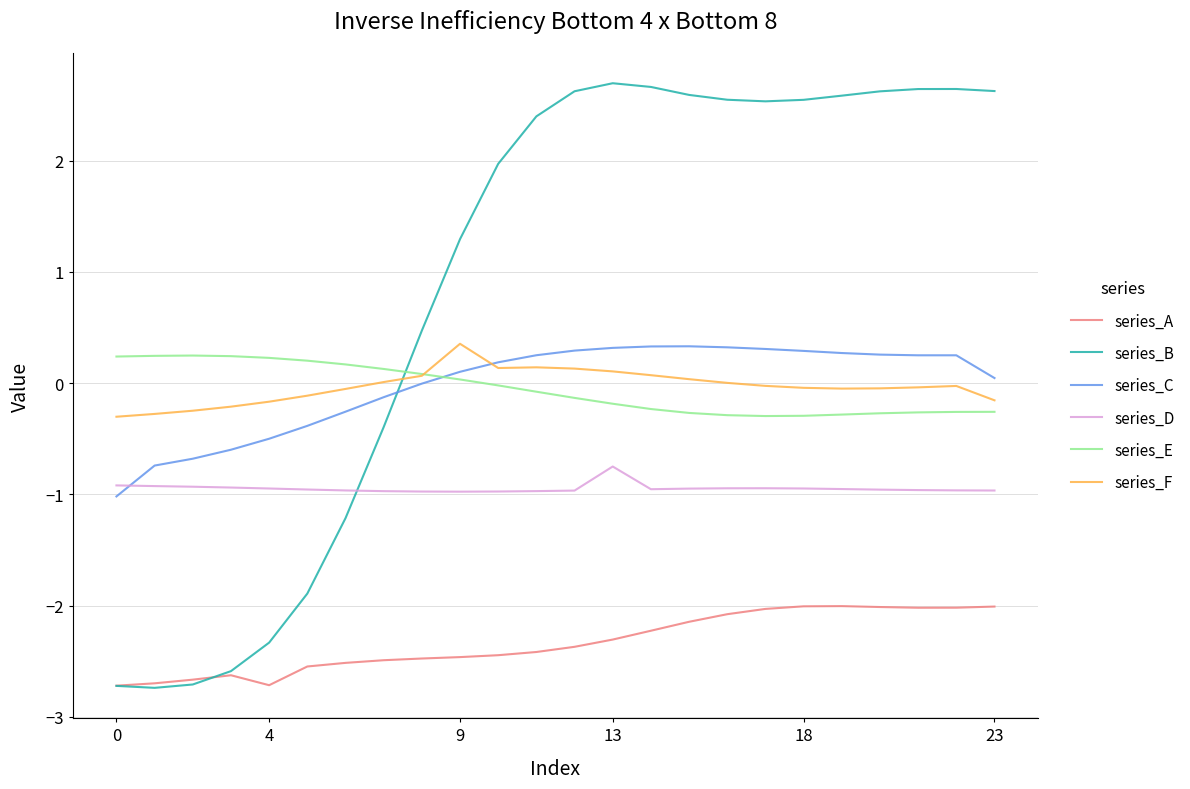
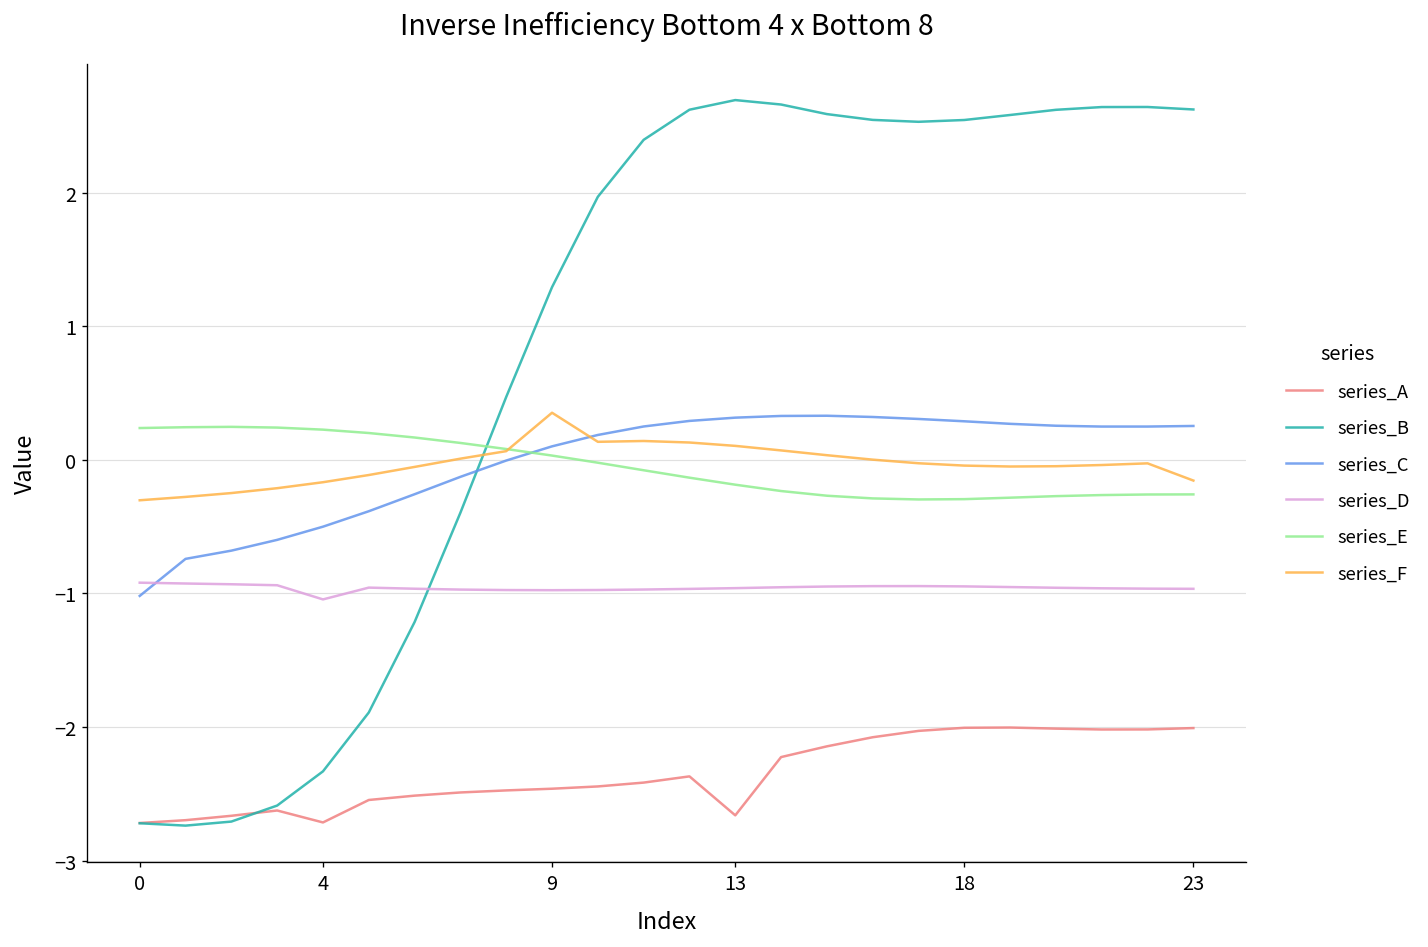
  {
    "series_A": {
      "4": -2.71,
      "9": -2.46,
-     "13": -2.30,
+     "13": -2.66,
      "18": -2.01,
      "23": -2.01
    },
    "series_B": {
      "4": -2.33,
      "9": 1.29,
      "13": 2.69,
      "18": 2.55,
      "23": 2.62
    },
    "series_C": {
      "0": -1.02,
      "4": -0.50,
      "9": 0.10,
      "13": 0.32,
      "18": 0.29,
-     "23": 0.05
+     "23": 0.25
    },
    "series_D": {
      "0": -0.92,
-     "4": -0.95,
+     "4": -1.04,
      "9": -0.98,
-     "13": -0.75,
+     "13": -0.96,
      "18": -0.95,
      "23": -0.97
    },
    "series_E": {
      "0": 0.24,
      "4": 0.23,
      "9": 0.03,
      "13": -0.19,
      "18": -0.29,
      "23": -0.26
    },
    "series_F": {
      "0": -0.30,
      "4": -0.17,
      "9": 0.35,
      "13": 0.11,
      "18": -0.04,
      "23": -0.15
    }
  }
